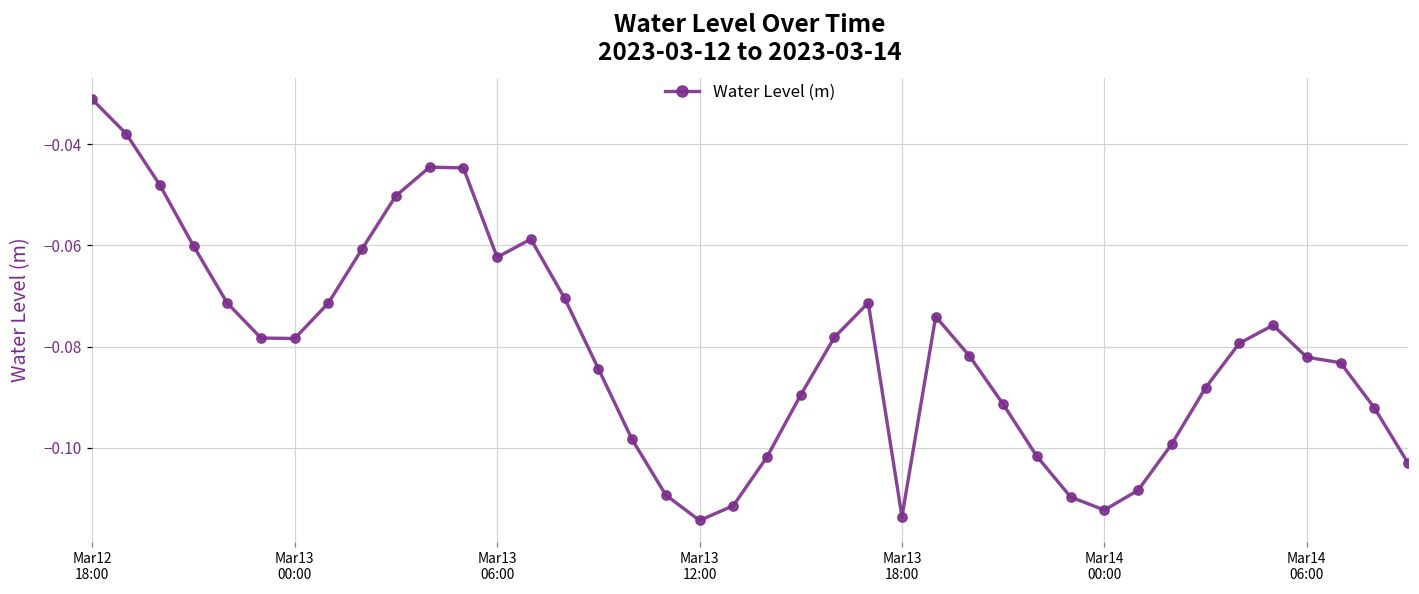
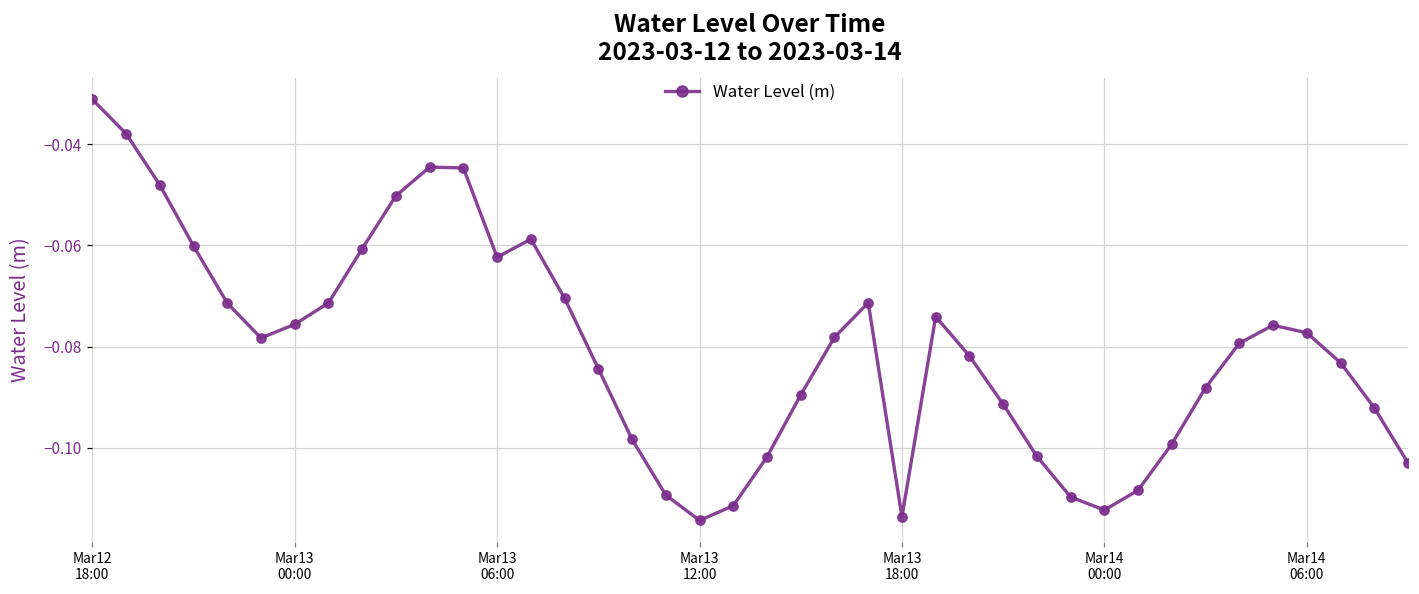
  {
    "Mar12 18:00": -0.031,
-   "Mar13 00:00": -0.078,
+   "Mar13 00:00": -0.076,
    "Mar13 06:00": -0.062,
    "Mar13 12:00": -0.114,
    "Mar13 18:00": -0.114,
    "Mar14 00:00": -0.112,
-   "Mar14 06:00": -0.082
+   "Mar14 06:00": -0.077
  }
